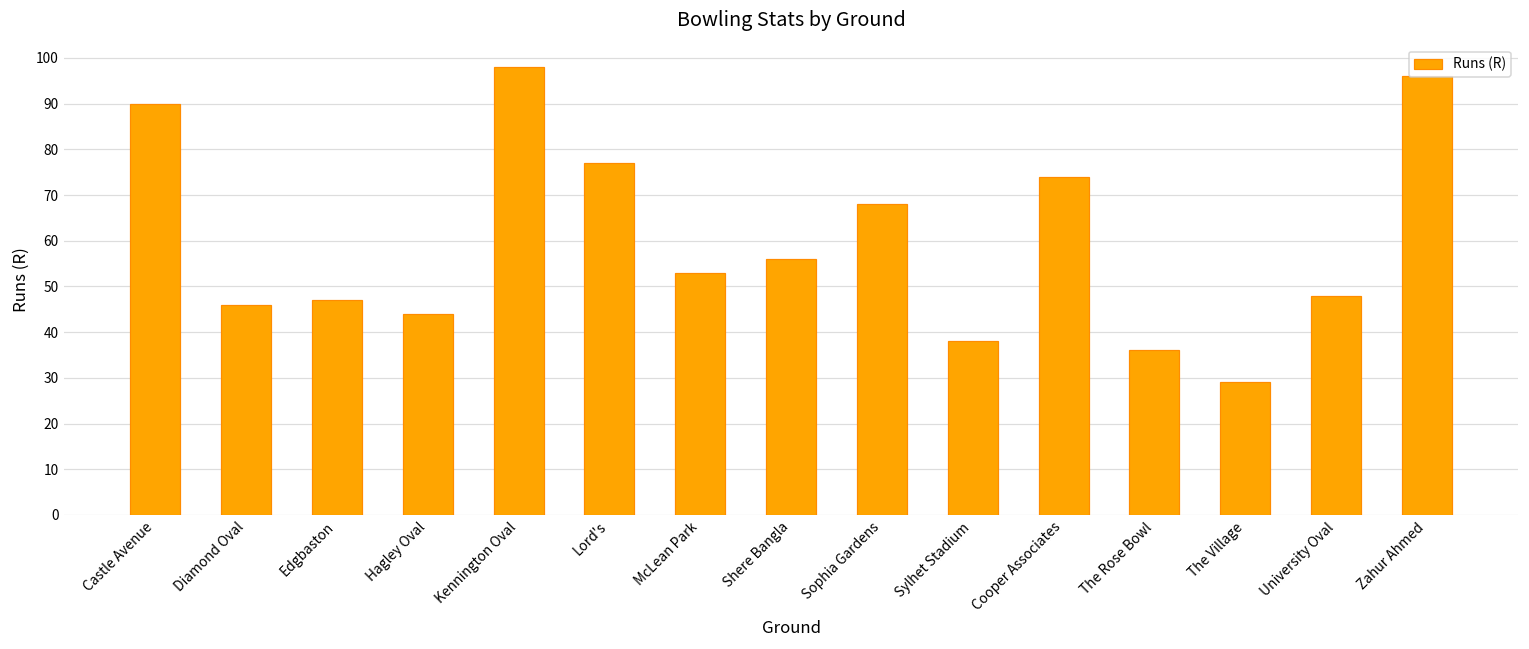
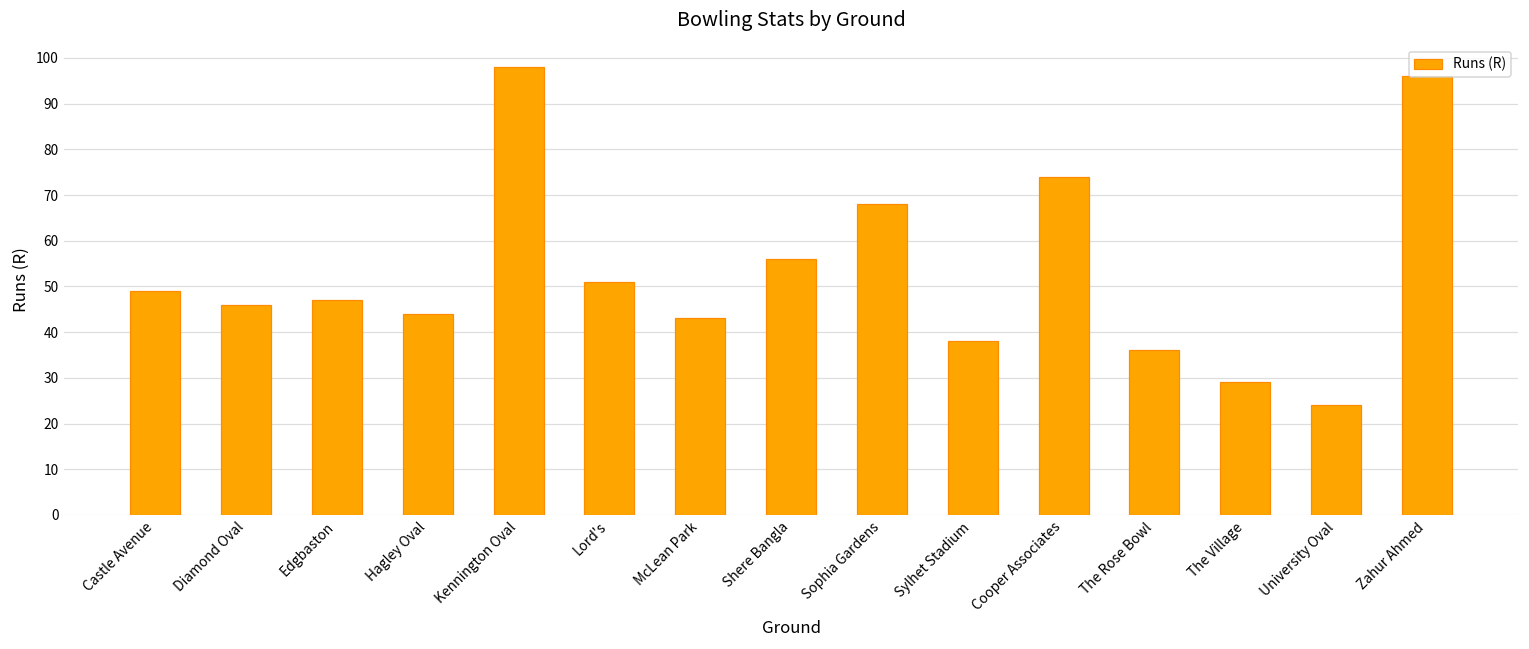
  {
-   "Castle Avenue": 90,
+   "Castle Avenue": 49,
    "Diamond Oval": 46,
    "Edgbaston": 47,
    "Hagley Oval": 44,
    "Kennington Oval": 98,
-   "Lord's": 77,
-   "McLean Park": 53,
+   "Lord's": 51,
+   "McLean Park": 43,
    "Shere Bangla": 56,
    "Sophia Gardens": 68,
    "Sylhet Stadium": 38,
    "Cooper Associates": 74,
    "The Rose Bowl": 36,
    "The Village": 29,
-   "University Oval": 48
+   "University Oval": 24
  }
